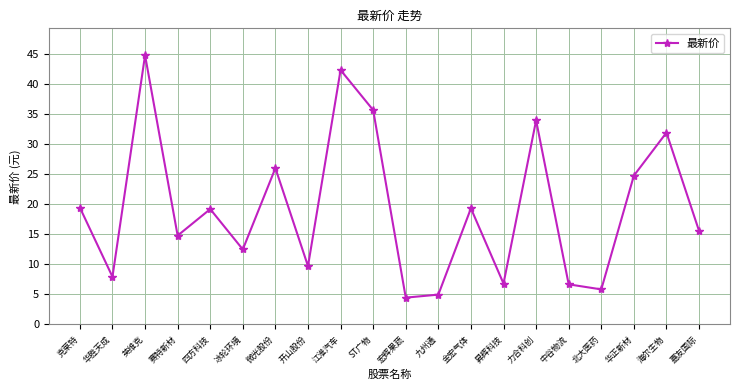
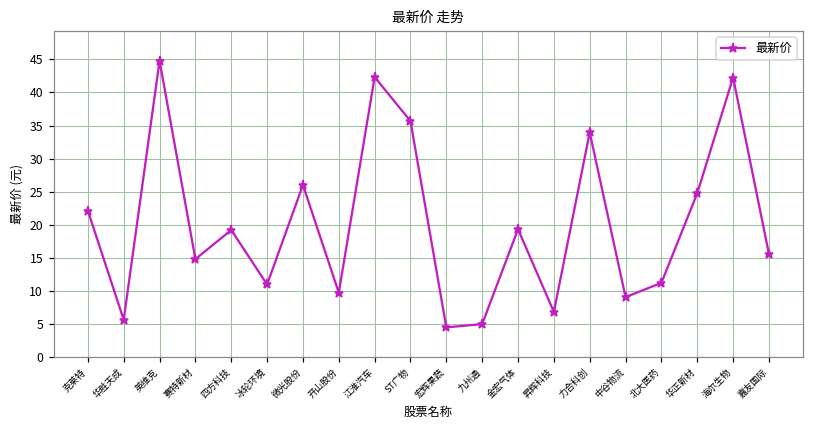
  {
-   "克莱特": 19,
-   "华胜天成": 8,
+   "克莱特": 22,
+   "华胜天成": 6,
    "英维克": 45,
    "赛特新材": 15,
    "四方科技": 19,
-   "冰轮环境": 12,
+   "冰轮环境": 11,
    "微光股份": 26,
    "开山股份": 10,
    "江淮汽车": 42,
    "ST广物": 36,
    "宏辉果蔬": 4,
    "九州通": 5,
    "金宏气体": 19,
    "昇辉科技": 7,
    "力合科创": 34,
-   "中谷物流": 7,
-   "北大医药": 6,
+   "中谷物流": 9,
+   "北大医药": 11,
    "华正新材": 25,
-   "海尔生物": 32,
+   "海尔生物": 42,
    "嘉友国际": 16
  }
